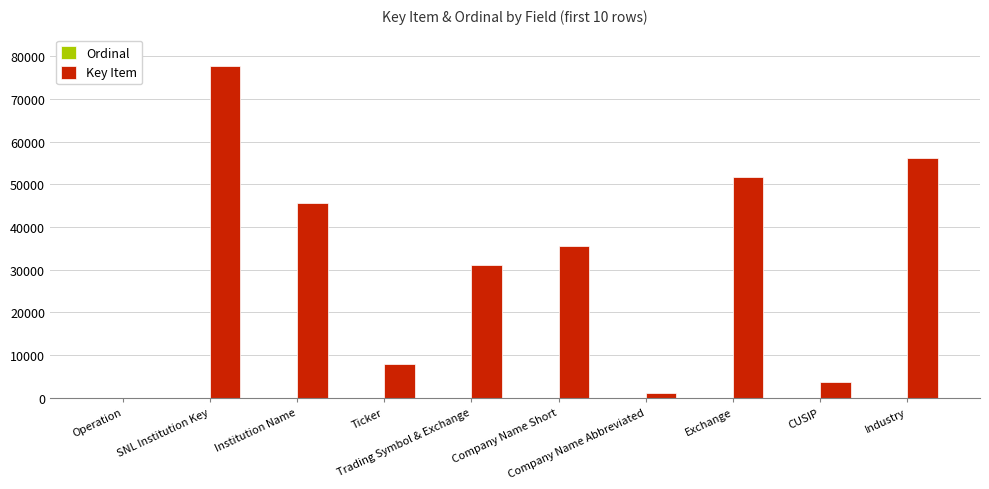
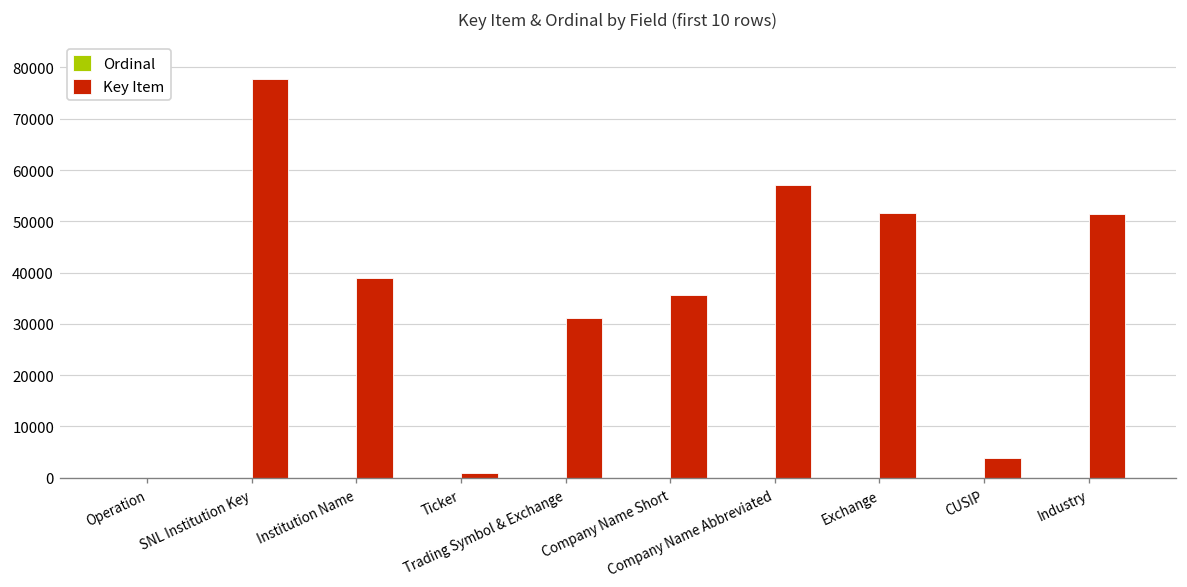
  {
    "Ordinal": {
      "Operation": 0
    },
    "Key Item": {
      "Operation": 0,
      "SNL Institution Key": 78000,
-     "Institution Name": 46000,
-     "Ticker": 8000,
+     "Institution Name": 39000,
+     "Ticker": 1000,
      "Trading Symbol & Exchange": 31000,
      "Company Name Short": 36000,
-     "Company Name Abbreviated": 1000,
+     "Company Name Abbreviated": 57000,
      "Exchange": 52000,
      "CUSIP": 4000,
-     "Industry": 56000
+     "Industry": 51000
    }
  }
